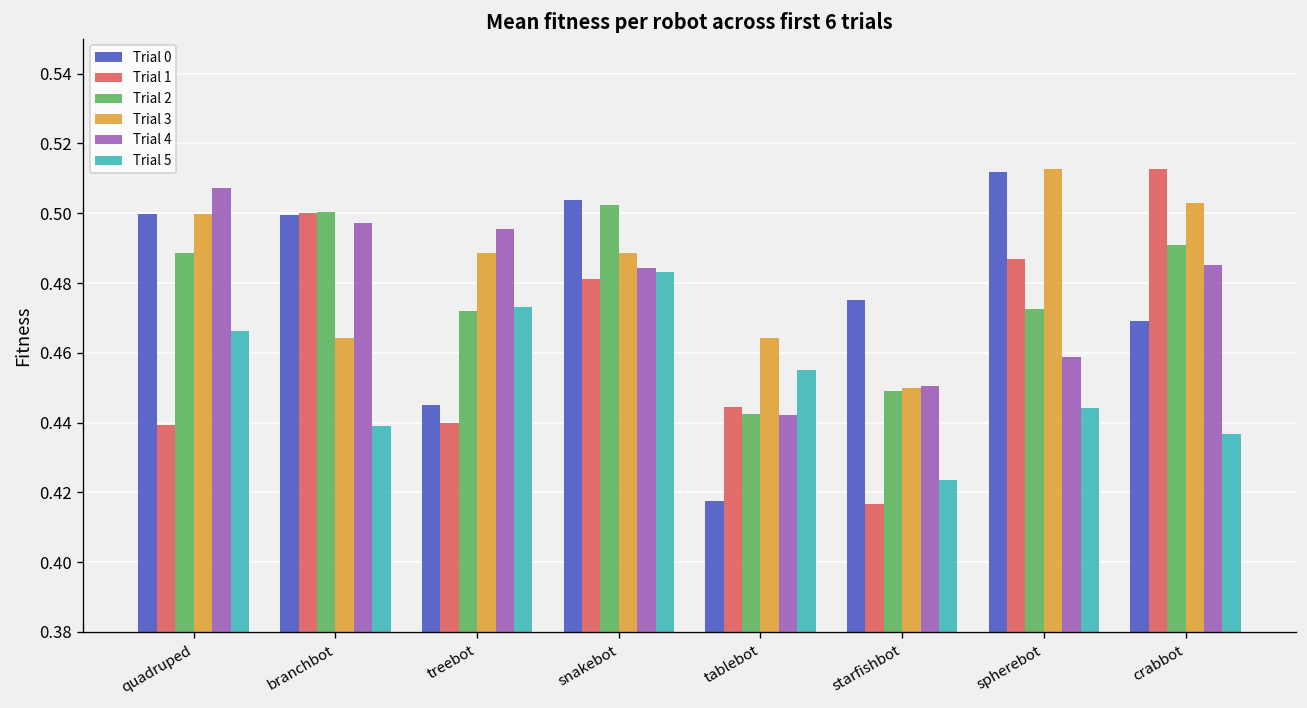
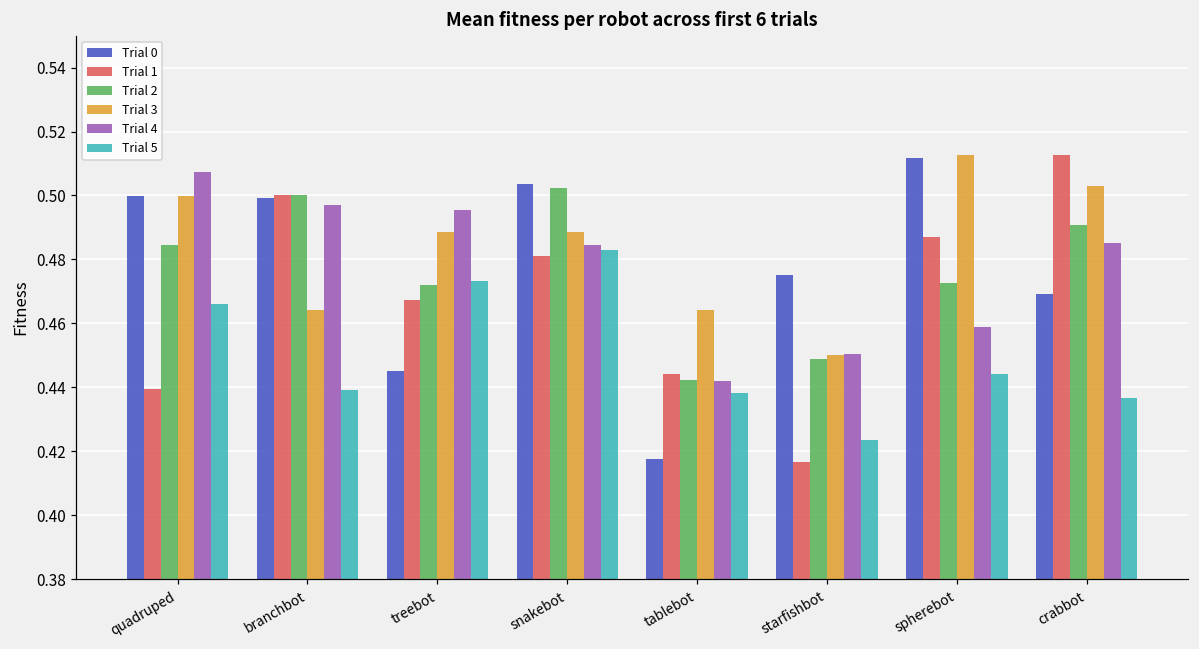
  {
    "Trial 0": {
      "quadruped": 0.500,
      "branchbot": 0.499,
      "treebot": 0.445,
      "snakebot": 0.504,
      "tablebot": 0.418,
      "starfishbot": 0.475,
      "spherebot": 0.512,
      "crabbot": 0.469
    },
    "Trial 1": {
      "quadruped": 0.439,
      "branchbot": 0.500,
-     "treebot": 0.440,
+     "treebot": 0.467,
      "snakebot": 0.481,
      "tablebot": 0.444,
      "starfishbot": 0.417,
      "spherebot": 0.487,
      "crabbot": 0.513
    },
    "Trial 2": {
-     "quadruped": 0.489,
+     "quadruped": 0.485,
      "branchbot": 0.500,
      "treebot": 0.472,
      "snakebot": 0.502,
      "tablebot": 0.442,
      "starfishbot": 0.449,
      "spherebot": 0.473,
      "crabbot": 0.491
    },
    "Trial 3": {
      "quadruped": 0.500,
      "branchbot": 0.464,
      "treebot": 0.489,
      "snakebot": 0.489,
      "tablebot": 0.464,
      "starfishbot": 0.450,
      "spherebot": 0.513,
      "crabbot": 0.503
    },
    "Trial 4": {
      "quadruped": 0.507,
      "branchbot": 0.497,
      "treebot": 0.495,
      "snakebot": 0.484,
      "tablebot": 0.442,
      "starfishbot": 0.450,
      "spherebot": 0.459,
      "crabbot": 0.485
    },
    "Trial 5": {
      "quadruped": 0.466,
      "branchbot": 0.439,
      "treebot": 0.473,
      "snakebot": 0.483,
-     "tablebot": 0.455,
+     "tablebot": 0.438,
      "starfishbot": 0.424,
      "spherebot": 0.444,
      "crabbot": 0.437
    }
  }
